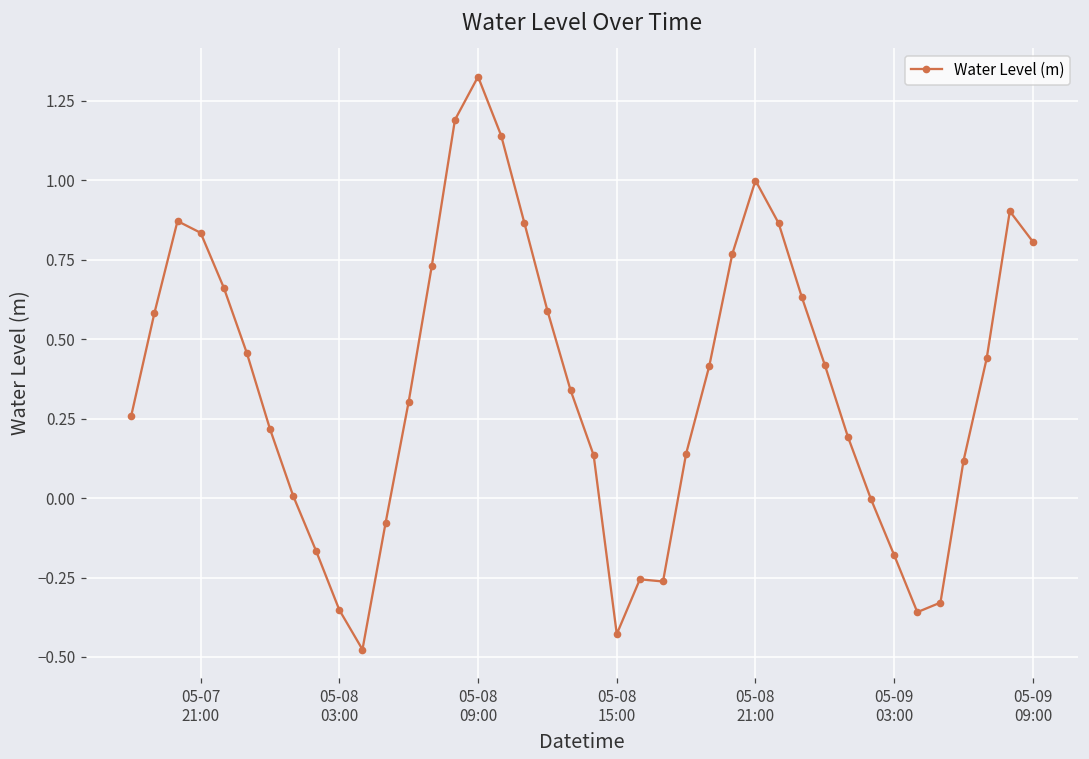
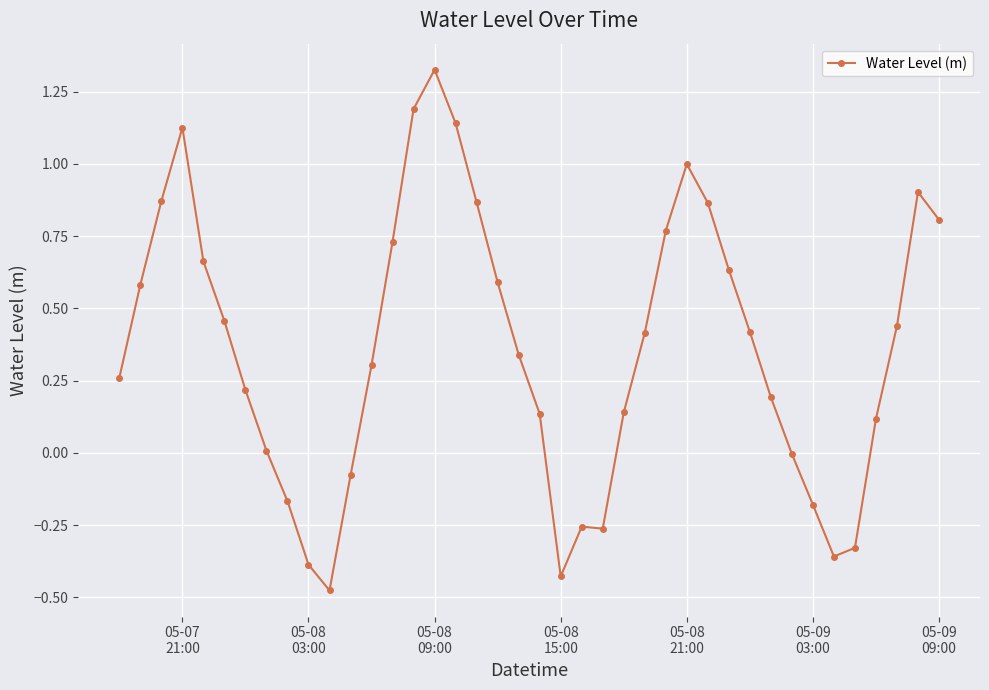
  {
-   "05-07 21:00": 0.83,
-   "05-08 03:00": -0.35,
+   "05-07 21:00": 1.13,
+   "05-08 03:00": -0.39,
    "05-08 09:00": 1.33,
    "05-08 15:00": -0.43,
    "05-08 21:00": 1.00,
    "05-09 03:00": -0.18,
    "05-09 09:00": 0.81
  }
